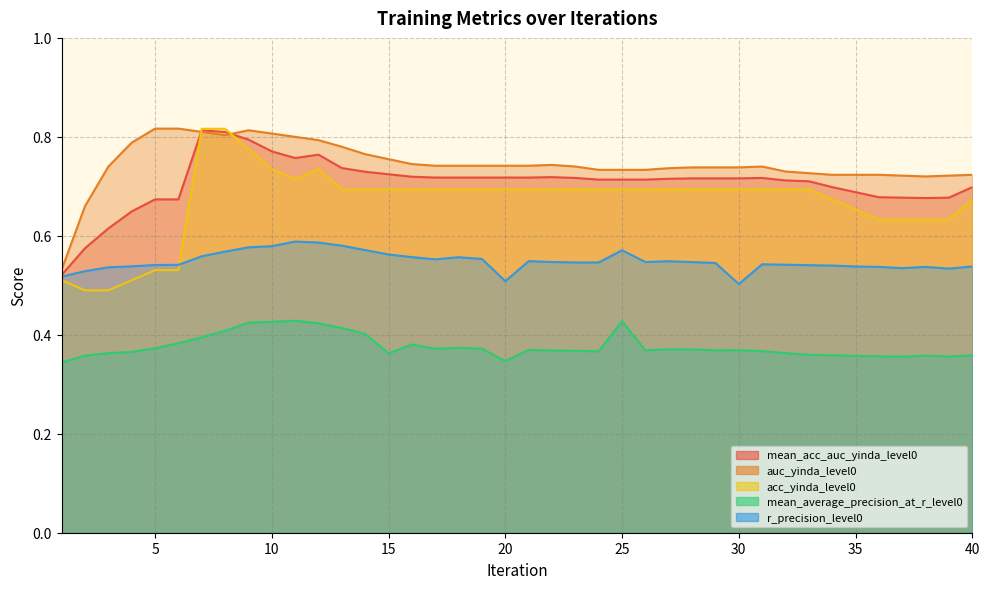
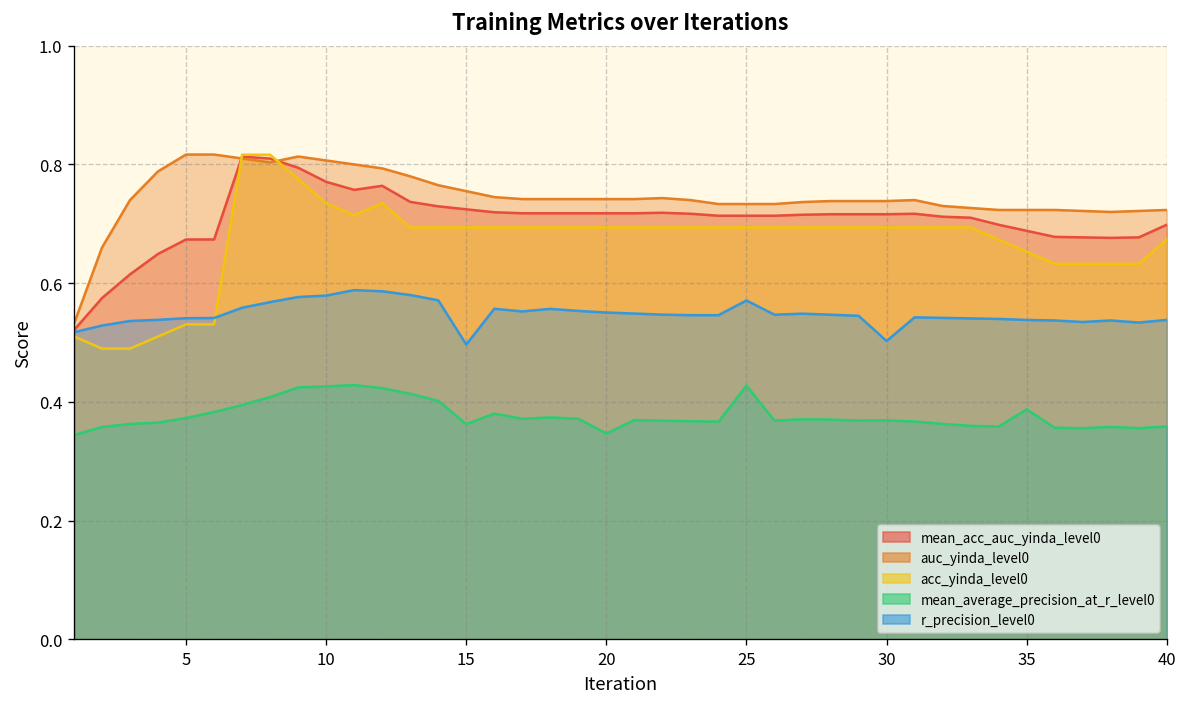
  {
    "mean_average_precision_at_r_level0": {
      "5": 0.37,
      "10": 0.43,
      "15": 0.36,
      "20": 0.35,
      "25": 0.43,
      "30": 0.37,
-     "35": 0.36,
+     "35": 0.39,
      "40": 0.36
    },
    "r_precision_level0": {
      "5": 0.54,
      "10": 0.58,
-     "15": 0.56,
-     "20": 0.51,
+     "15": 0.50,
+     "20": 0.55,
      "25": 0.57,
      "30": 0.50,
      "35": 0.54,
      "40": 0.54
    }
  }
